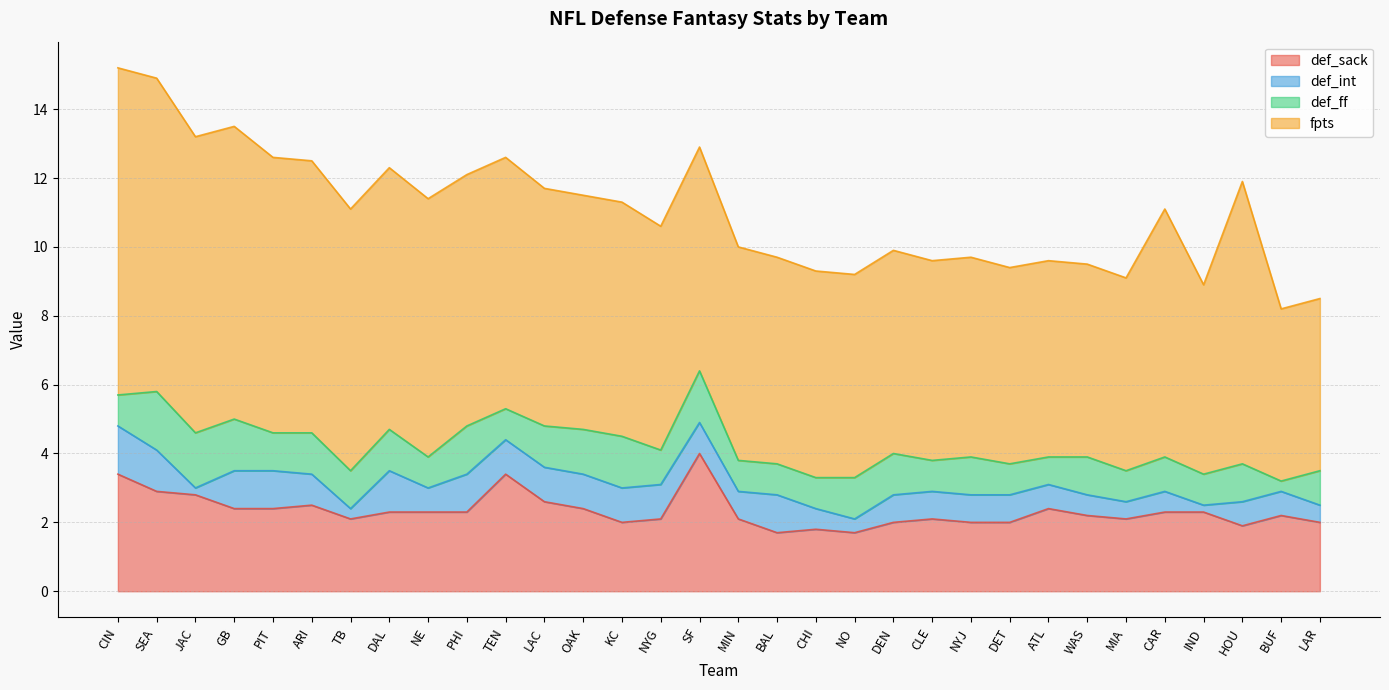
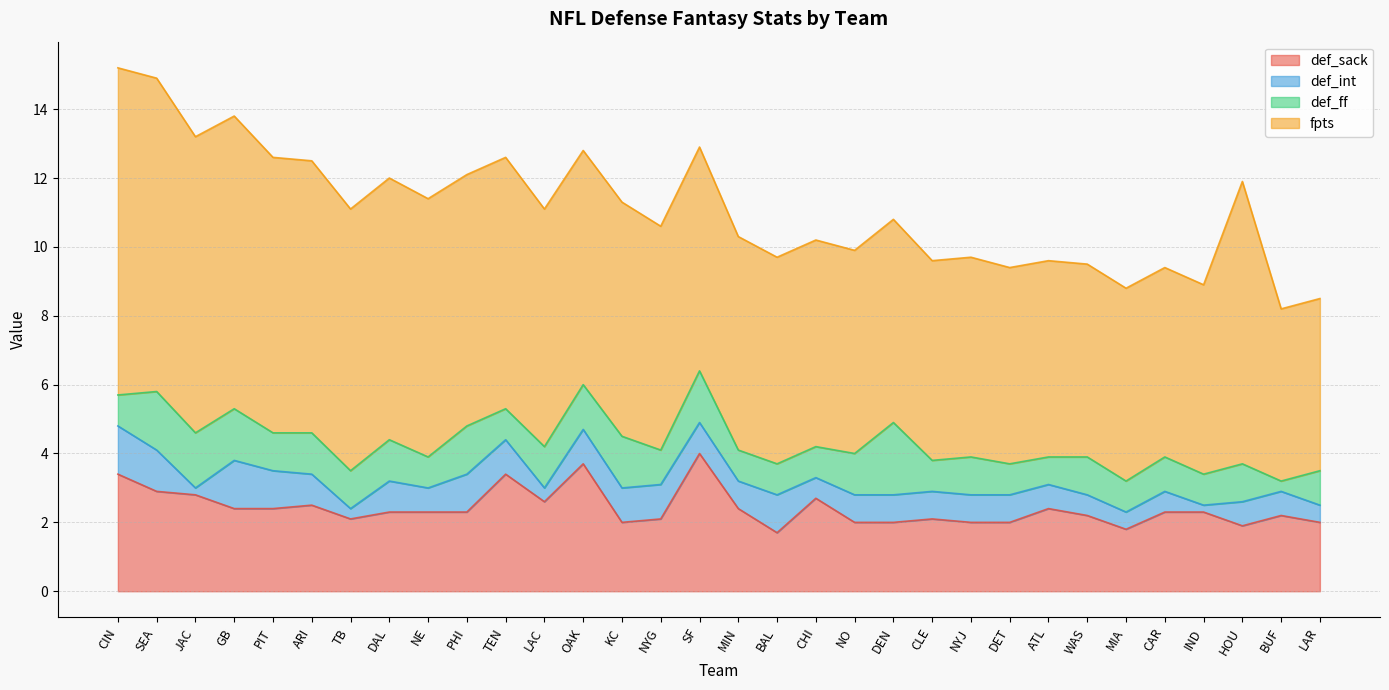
  {
    "def_sack": {
      "CIN": 3.4,
      "SEA": 2.9,
      "JAC": 2.8,
      "GB": 2.4,
      "PIT": 2.4,
      "ARI": 2.5,
      "TB": 2.1,
      "DAL": 2.3,
      "NE": 2.3,
      "PHI": 2.3,
      "TEN": 3.4,
      "LAC": 2.6,
-     "OAK": 2.4,
+     "OAK": 3.7,
      "KC": 2.0,
      "NYG": 2.1,
      "SF": 4.0,
-     "MIN": 2.1,
+     "MIN": 2.4,
      "BAL": 1.7,
-     "CHI": 1.8,
-     "NO": 1.7,
+     "CHI": 2.7,
+     "NO": 2.0,
      "DEN": 2.0,
      "CLE": 2.1,
      "NYJ": 2.0,
      "DET": 2.0,
      "ATL": 2.4,
      "WAS": 2.2,
-     "MIA": 2.1,
+     "MIA": 1.8,
      "CAR": 2.3,
      "IND": 2.3,
      "HOU": 1.9,
      "BUF": 2.2,
      "LAR": 2.0
    },
    "def_int": {
      "CIN": 1.4,
      "SEA": 1.2,
      "JAC": 0.2,
-     "GB": 1.1,
+     "GB": 1.4,
      "PIT": 1.1,
      "ARI": 0.9,
      "TB": 0.3,
-     "DAL": 1.2,
+     "DAL": 0.9,
      "NE": 0.7,
      "PHI": 1.1,
      "TEN": 1.0,
-     "LAC": 1.0,
+     "LAC": 0.4,
      "OAK": 1.0,
      "KC": 1.0,
      "NYG": 1.0,
      "SF": 0.9,
      "MIN": 0.8,
      "BAL": 1.1,
      "CHI": 0.6,
-     "NO": 0.4,
+     "NO": 0.8,
      "DEN": 0.8,
      "CLE": 0.8,
      "NYJ": 0.8,
      "DET": 0.8,
      "ATL": 0.7,
      "WAS": 0.6,
      "MIA": 0.5,
      "CAR": 0.6,
      "IND": 0.2,
      "HOU": 0.7,
      "BUF": 0.7,
      "LAR": 0.5
    },
    "def_ff": {
      "CIN": 0.9,
      "SEA": 1.7,
      "JAC": 1.6,
      "GB": 1.5,
      "PIT": 1.1,
      "ARI": 1.2,
      "TB": 1.1,
      "DAL": 1.2,
      "NE": 0.9,
      "PHI": 1.4,
      "TEN": 0.9,
      "LAC": 1.2,
      "OAK": 1.3,
      "KC": 1.5,
      "NYG": 1.0,
      "SF": 1.5,
      "MIN": 0.9,
      "BAL": 0.9,
      "CHI": 0.9,
      "NO": 1.2,
-     "DEN": 1.2,
+     "DEN": 2.1,
      "CLE": 0.9,
      "NYJ": 1.1,
      "DET": 0.9,
      "ATL": 0.8,
      "WAS": 1.1,
      "MIA": 0.9,
      "CAR": 1.0,
      "IND": 0.9,
      "HOU": 1.1,
      "BUF": 0.3,
      "LAR": 1.0
    },
    "fpts": {
      "CIN": 9.5,
      "SEA": 9.1,
      "JAC": 8.6,
      "GB": 8.5,
      "PIT": 8.0,
      "ARI": 7.9,
      "TB": 7.6,
      "DAL": 7.6,
      "NE": 7.5,
      "PHI": 7.3,
      "TEN": 7.3,
      "LAC": 6.9,
      "OAK": 6.8,
      "KC": 6.8,
      "NYG": 6.5,
      "SF": 6.5,
      "MIN": 6.2,
      "BAL": 6.0,
      "CHI": 6.0,
      "NO": 5.9,
      "DEN": 5.9,
      "CLE": 5.8,
      "NYJ": 5.8,
      "DET": 5.7,
      "ATL": 5.7,
      "WAS": 5.6,
      "MIA": 5.6,
-     "CAR": 7.2,
+     "CAR": 5.5,
      "IND": 5.5,
      "HOU": 8.2,
      "BUF": 5.0,
      "LAR": 5.0
    }
  }
